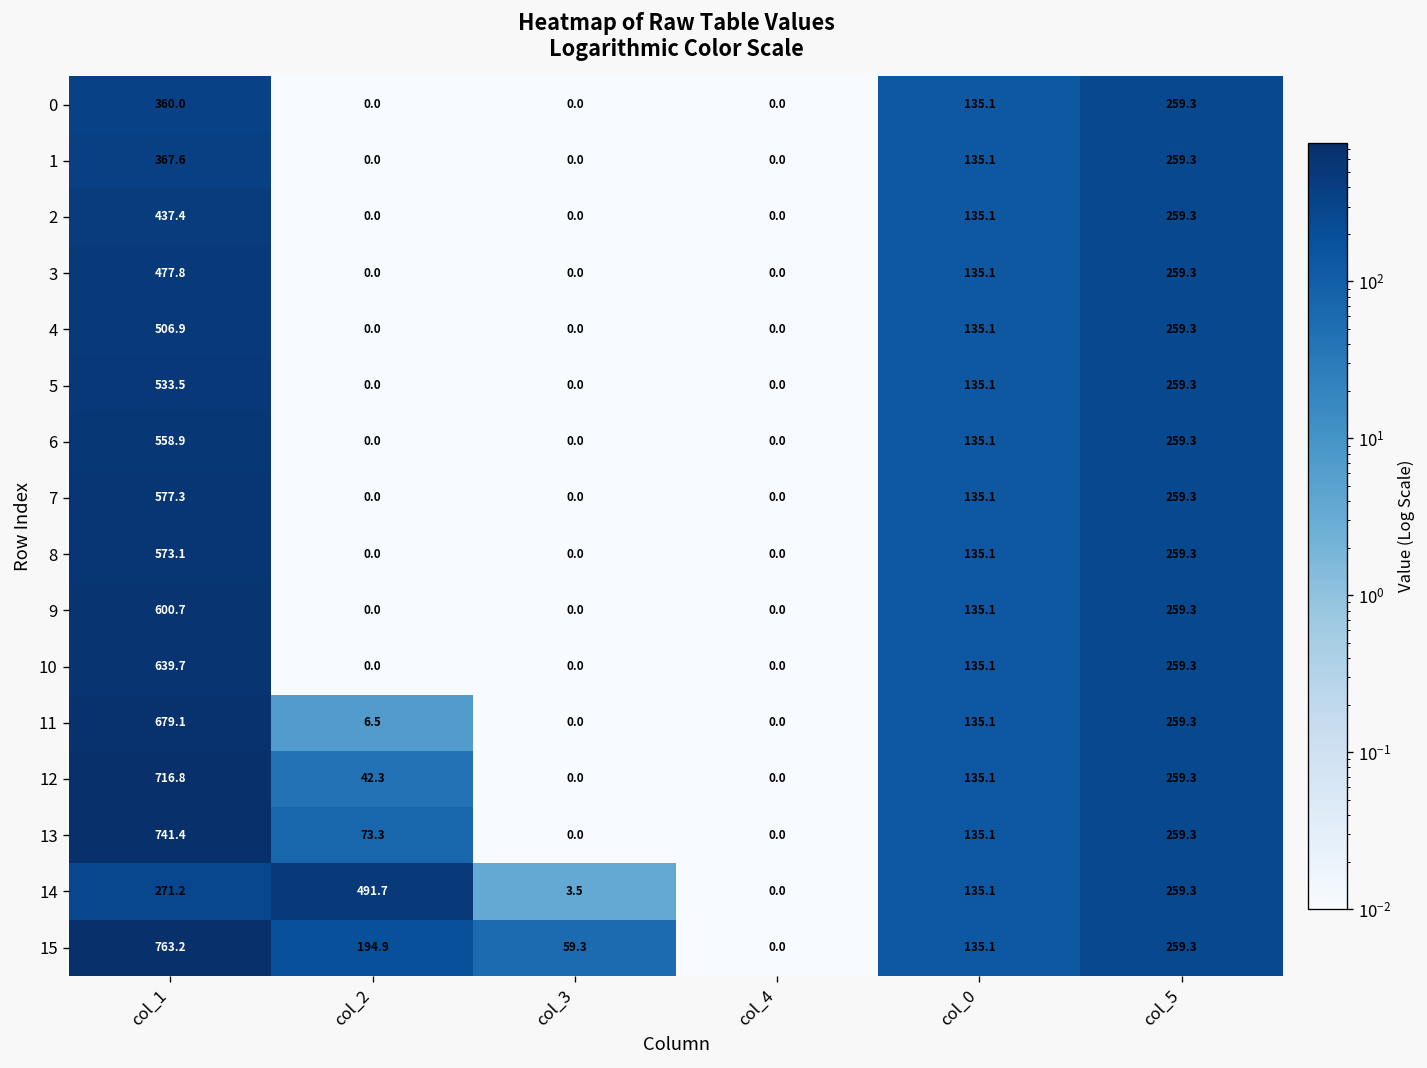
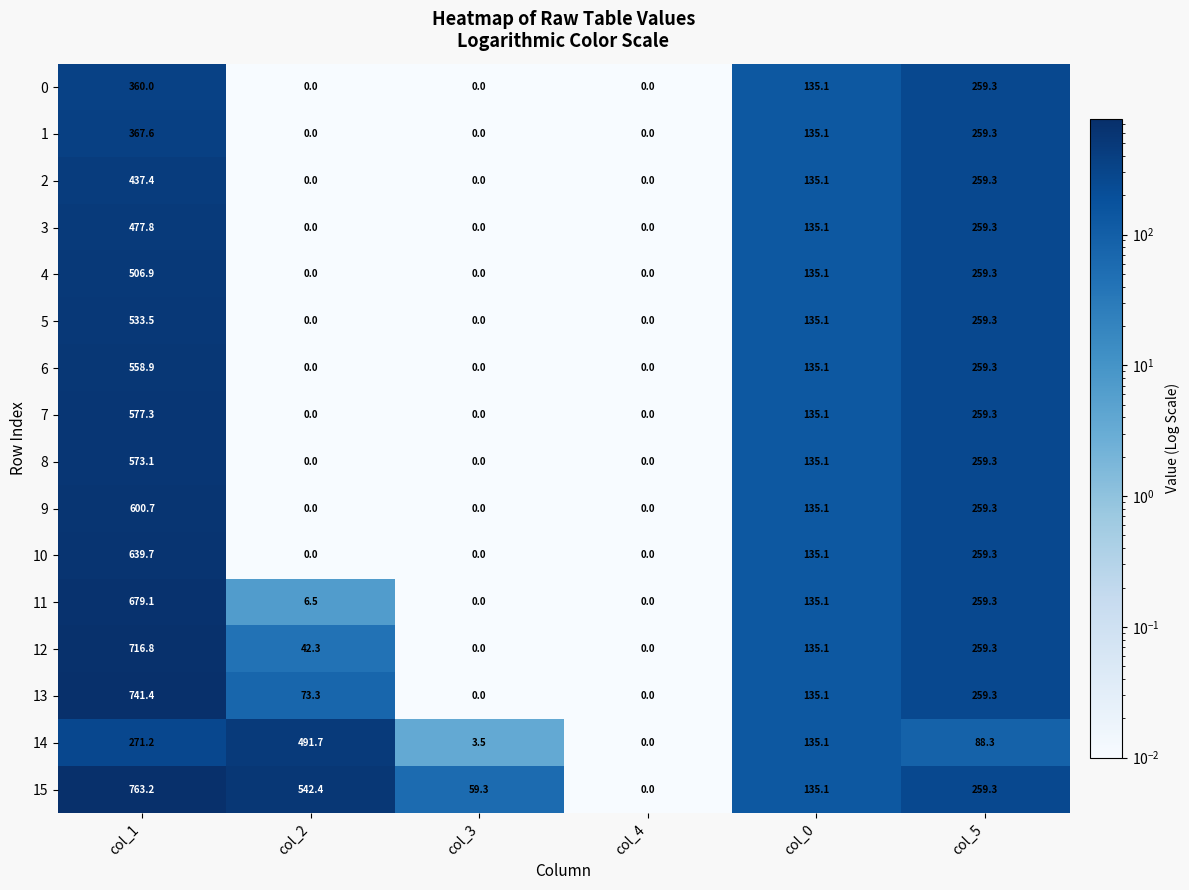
  {
    "0": {
      "col_1": 360.0,
      "col_2": 0.0,
      "col_3": 0.0,
      "col_4": 0.0,
      "col_0": 135.1,
      "col_5": 259.3
    },
    "1": {
      "col_1": 367.6,
      "col_2": 0.0,
      "col_3": 0.0,
      "col_4": 0.0,
      "col_0": 135.1,
      "col_5": 259.3
    },
    "2": {
      "col_1": 437.4,
      "col_2": 0.0,
      "col_3": 0.0,
      "col_4": 0.0,
      "col_0": 135.1,
      "col_5": 259.3
    },
    "3": {
      "col_1": 477.8,
      "col_2": 0.0,
      "col_3": 0.0,
      "col_4": 0.0,
      "col_0": 135.1,
      "col_5": 259.3
    },
    "4": {
      "col_1": 506.9,
      "col_2": 0.0,
      "col_3": 0.0,
      "col_4": 0.0,
      "col_0": 135.1,
      "col_5": 259.3
    },
    "5": {
      "col_1": 533.5,
      "col_2": 0.0,
      "col_3": 0.0,
      "col_4": 0.0,
      "col_0": 135.1,
      "col_5": 259.3
    },
    "6": {
      "col_1": 558.9,
      "col_2": 0.0,
      "col_3": 0.0,
      "col_4": 0.0,
      "col_0": 135.1,
      "col_5": 259.3
    },
    "7": {
      "col_1": 577.3,
      "col_2": 0.0,
      "col_3": 0.0,
      "col_4": 0.0,
      "col_0": 135.1,
      "col_5": 259.3
    },
    "8": {
      "col_1": 573.1,
      "col_2": 0.0,
      "col_3": 0.0,
      "col_4": 0.0,
      "col_0": 135.1,
      "col_5": 259.3
    },
    "9": {
      "col_1": 600.7,
      "col_2": 0.0,
      "col_3": 0.0,
      "col_4": 0.0,
      "col_0": 135.1,
      "col_5": 259.3
    },
    "10": {
      "col_1": 639.7,
      "col_2": 0.0,
      "col_3": 0.0,
      "col_4": 0.0,
      "col_0": 135.1,
      "col_5": 259.3
    },
    "11": {
      "col_1": 679.1,
      "col_2": 6.5,
      "col_3": 0.0,
      "col_4": 0.0,
      "col_0": 135.1,
      "col_5": 259.3
    },
    "12": {
      "col_1": 716.8,
      "col_2": 42.3,
      "col_3": 0.0,
      "col_4": 0.0,
      "col_0": 135.1,
      "col_5": 259.3
    },
    "13": {
      "col_1": 741.4,
      "col_2": 73.3,
      "col_3": 0.0,
      "col_4": 0.0,
      "col_0": 135.1,
      "col_5": 259.3
    },
    "14": {
      "col_1": 271.2,
      "col_2": 491.7,
      "col_3": 3.5,
      "col_4": 0.0,
      "col_0": 135.1,
-     "col_5": 259.3
+     "col_5": 88.3
    },
    "15": {
      "col_1": 763.2,
-     "col_2": 194.9,
+     "col_2": 542.4,
      "col_3": 59.3,
      "col_4": 0.0,
      "col_0": 135.1,
      "col_5": 259.3
    }
  }
